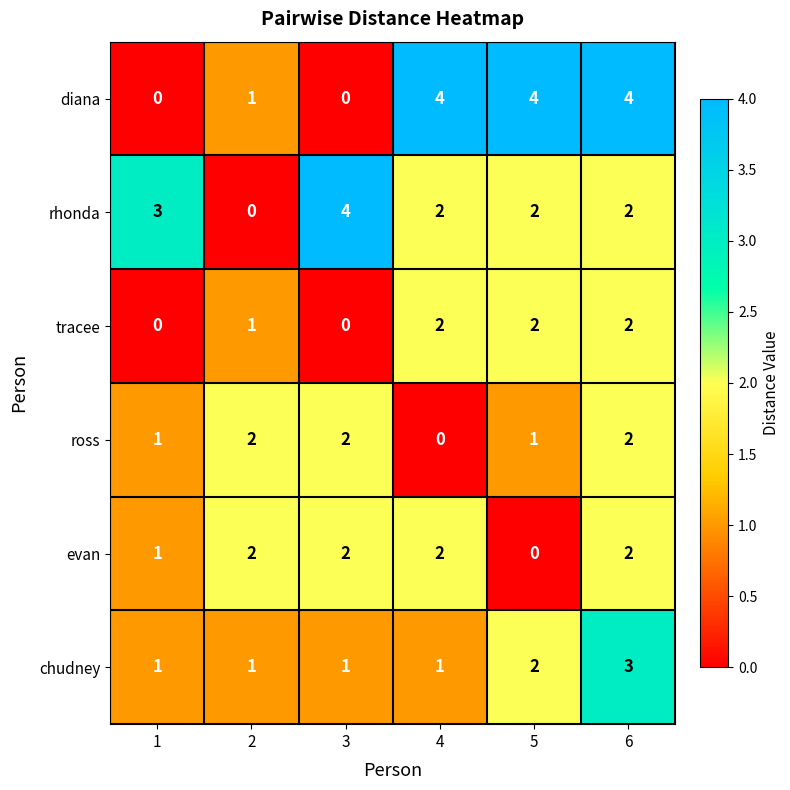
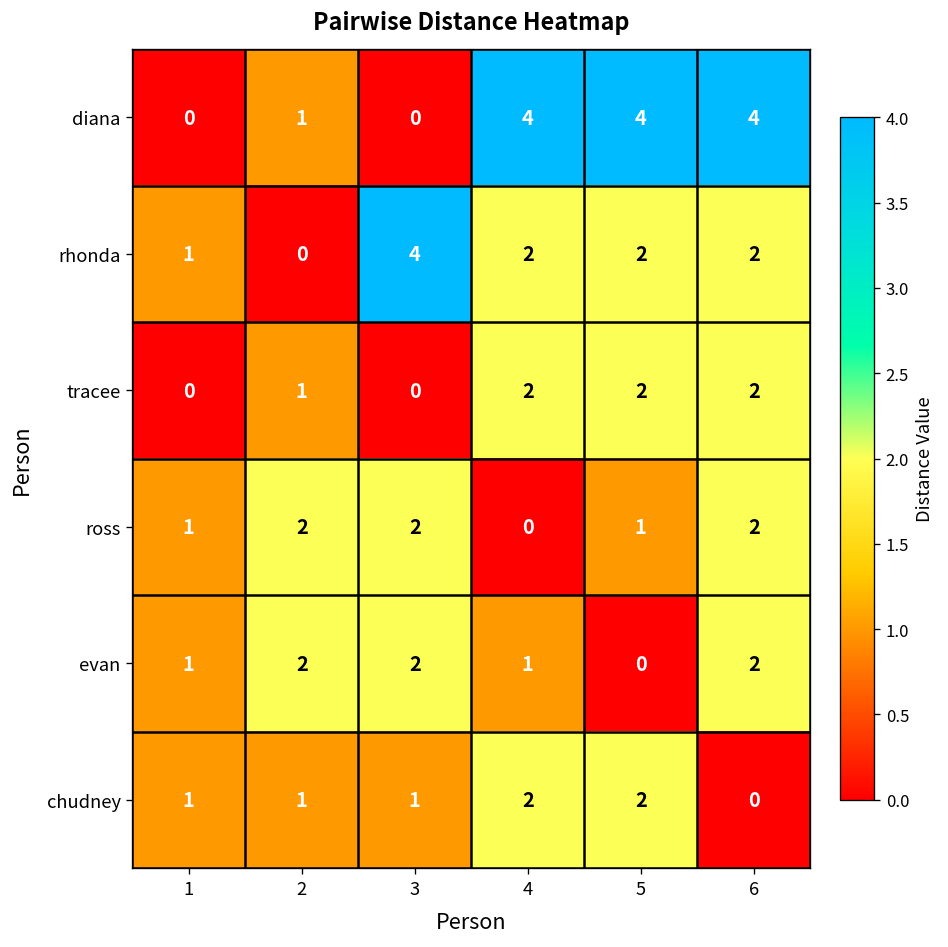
  {
    "diana": {
      "1": 0,
      "2": 1,
      "3": 0,
      "4": 4,
      "5": 4,
      "6": 4
    },
    "rhonda": {
-     "1": 3,
+     "1": 1,
      "2": 0,
      "3": 4,
      "4": 2,
      "5": 2,
      "6": 2
    },
    "tracee": {
      "1": 0,
      "2": 1,
      "3": 0,
      "4": 2,
      "5": 2,
      "6": 2
    },
    "ross": {
      "1": 1,
      "2": 2,
      "3": 2,
      "4": 0,
      "5": 1,
      "6": 2
    },
    "evan": {
      "1": 1,
      "2": 2,
      "3": 2,
-     "4": 2,
+     "4": 1,
      "5": 0,
      "6": 2
    },
    "chudney": {
      "1": 1,
      "2": 1,
      "3": 1,
-     "4": 1,
+     "4": 2,
      "5": 2,
-     "6": 3
+     "6": 0
    }
  }
